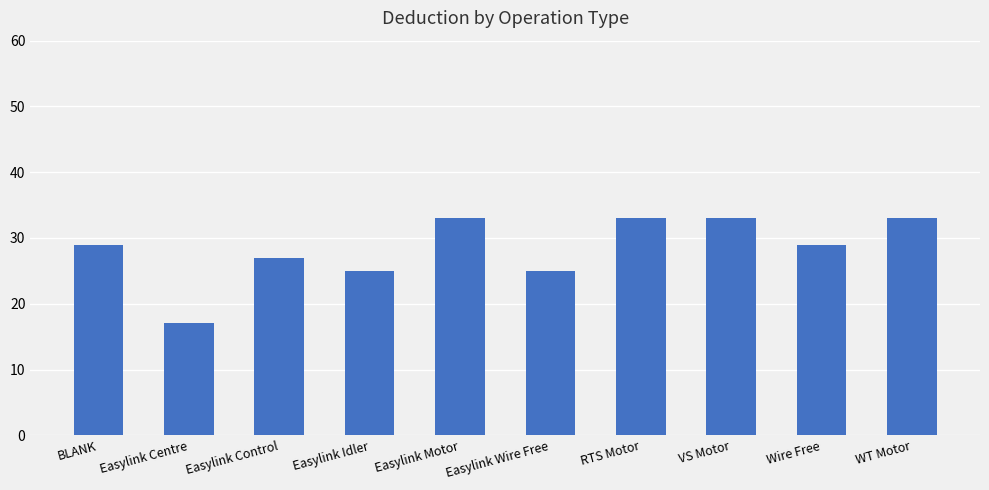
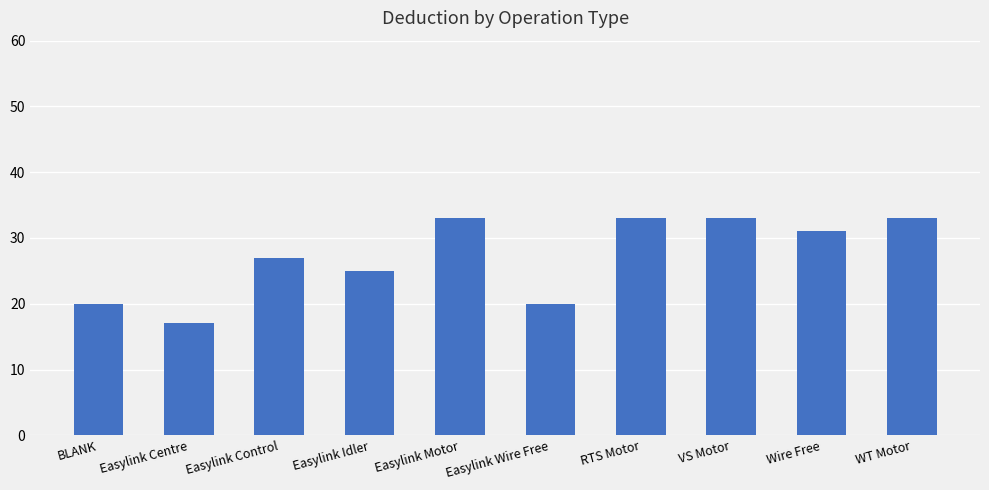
  {
-   "BLANK": 29,
+   "BLANK": 20,
    "Easylink Centre": 17,
    "Easylink Control": 27,
    "Easylink Idler": 25,
    "Easylink Motor": 33,
-   "Easylink Wire Free": 25,
+   "Easylink Wire Free": 20,
    "RTS Motor": 33,
    "VS Motor": 33,
-   "Wire Free": 29,
+   "Wire Free": 31,
    "WT Motor": 33
  }
